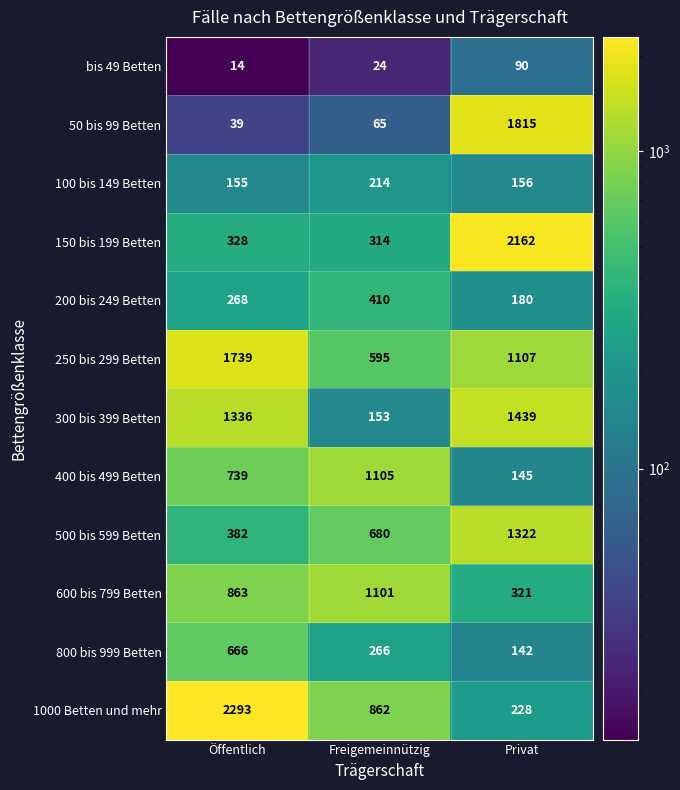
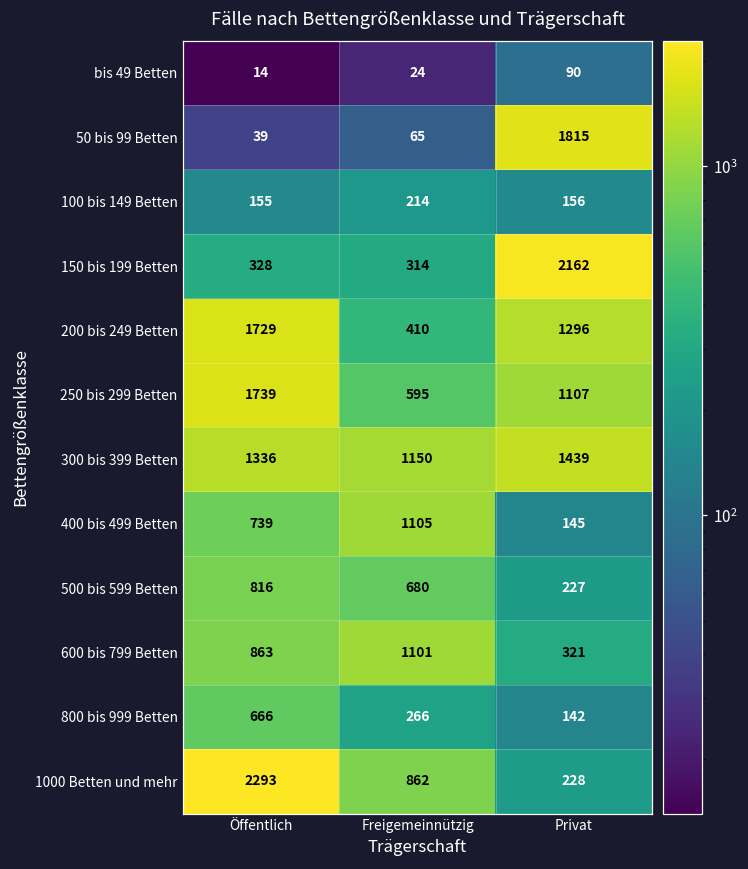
  {
    "bis 49 Betten": {
      "Öffentlich": 14,
      "Freigemeinnützig": 24,
      "Privat": 90
    },
    "50 bis 99 Betten": {
      "Öffentlich": 39,
      "Freigemeinnützig": 65,
      "Privat": 1815
    },
    "100 bis 149 Betten": {
      "Öffentlich": 155,
      "Freigemeinnützig": 214,
      "Privat": 156
    },
    "150 bis 199 Betten": {
      "Öffentlich": 328,
      "Freigemeinnützig": 314,
      "Privat": 2162
    },
    "200 bis 249 Betten": {
-     "Öffentlich": 268,
+     "Öffentlich": 1729,
      "Freigemeinnützig": 410,
-     "Privat": 180
+     "Privat": 1296
    },
    "250 bis 299 Betten": {
      "Öffentlich": 1739,
      "Freigemeinnützig": 595,
      "Privat": 1107
    },
    "300 bis 399 Betten": {
      "Öffentlich": 1336,
-     "Freigemeinnützig": 153,
+     "Freigemeinnützig": 1150,
      "Privat": 1439
    },
    "400 bis 499 Betten": {
      "Öffentlich": 739,
      "Freigemeinnützig": 1105,
      "Privat": 145
    },
    "500 bis 599 Betten": {
-     "Öffentlich": 382,
+     "Öffentlich": 816,
      "Freigemeinnützig": 680,
-     "Privat": 1322
+     "Privat": 227
    },
    "600 bis 799 Betten": {
      "Öffentlich": 863,
      "Freigemeinnützig": 1101,
      "Privat": 321
    },
    "800 bis 999 Betten": {
      "Öffentlich": 666,
      "Freigemeinnützig": 266,
      "Privat": 142
    },
    "1000 Betten und mehr": {
      "Öffentlich": 2293,
      "Freigemeinnützig": 862,
      "Privat": 228
    }
  }
